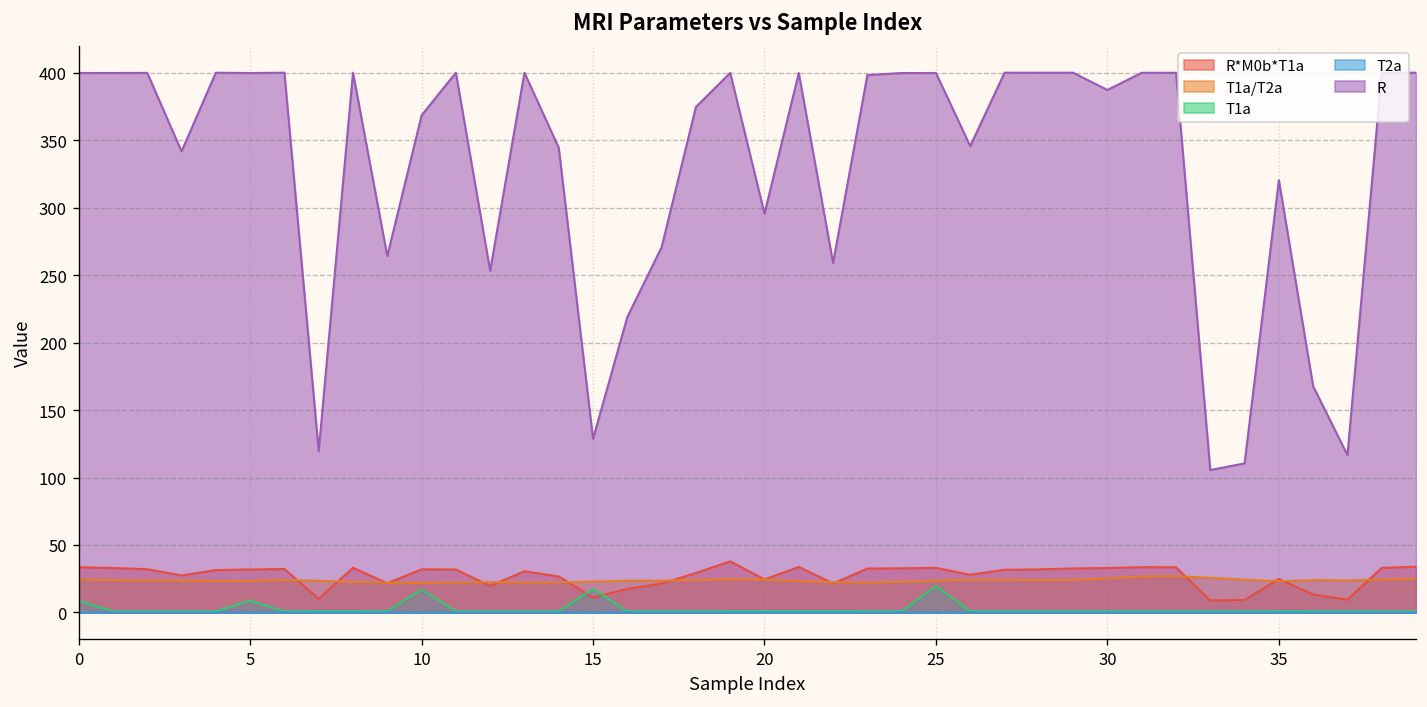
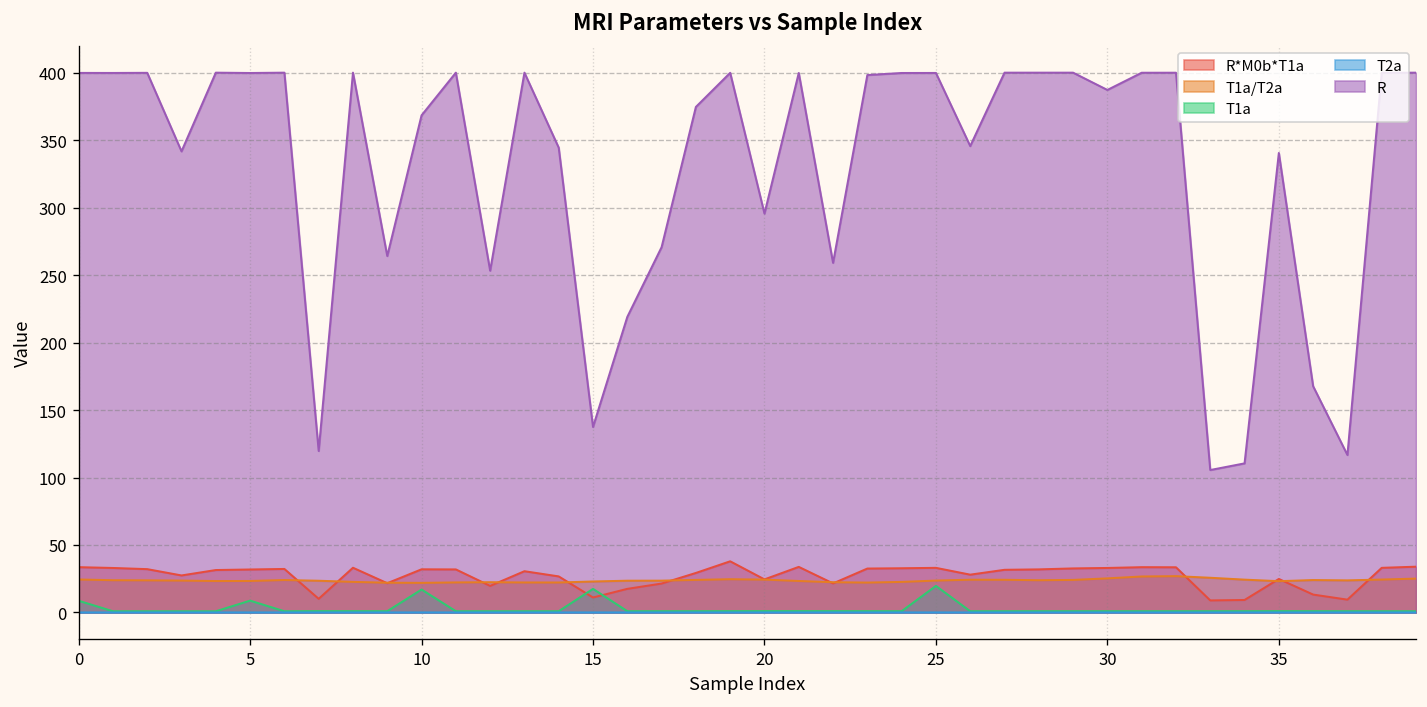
  {
    "T1a": {
      "0": 9,
      "5": 9,
      "10": 17,
      "15": 17,
      "25": 20
    },
    "T2a": {
      "0": 0,
      "5": 0,
      "10": 0,
      "15": 0,
      "25": 0
    },
    "R": {
      "0": 400,
      "5": 400,
      "10": 368,
-     "15": 129,
+     "15": 137,
      "20": 296,
      "25": 400,
      "30": 387,
-     "35": 320
+     "35": 340
    }
  }
